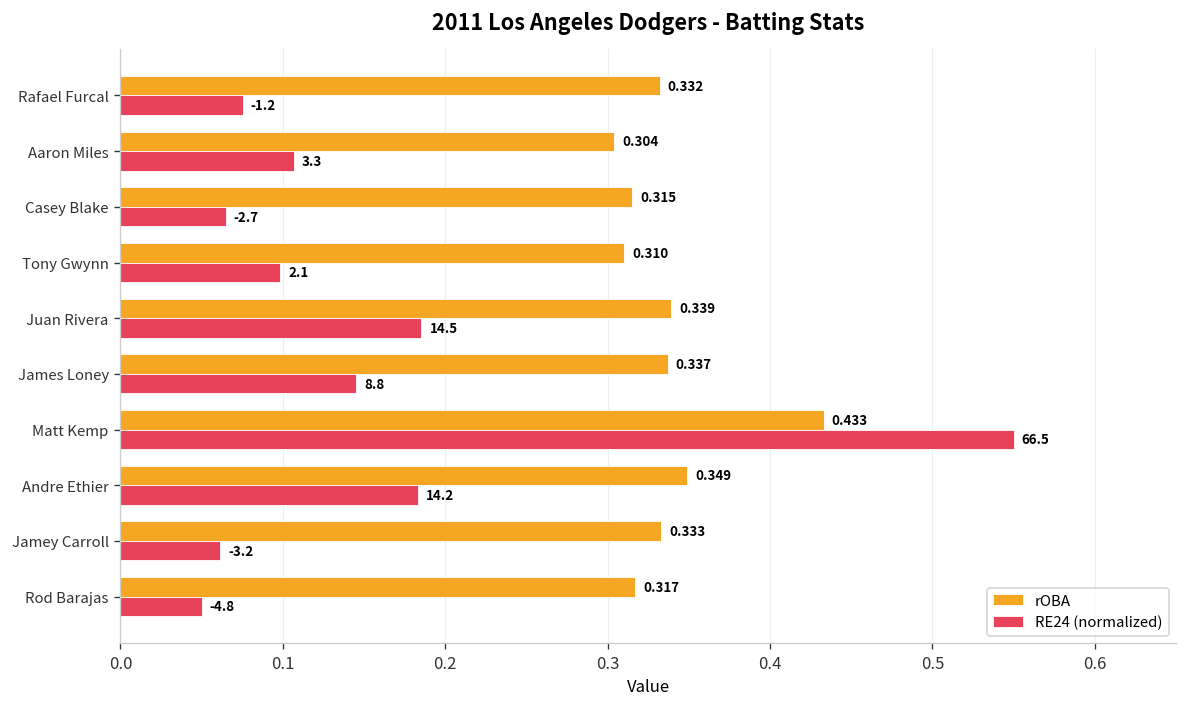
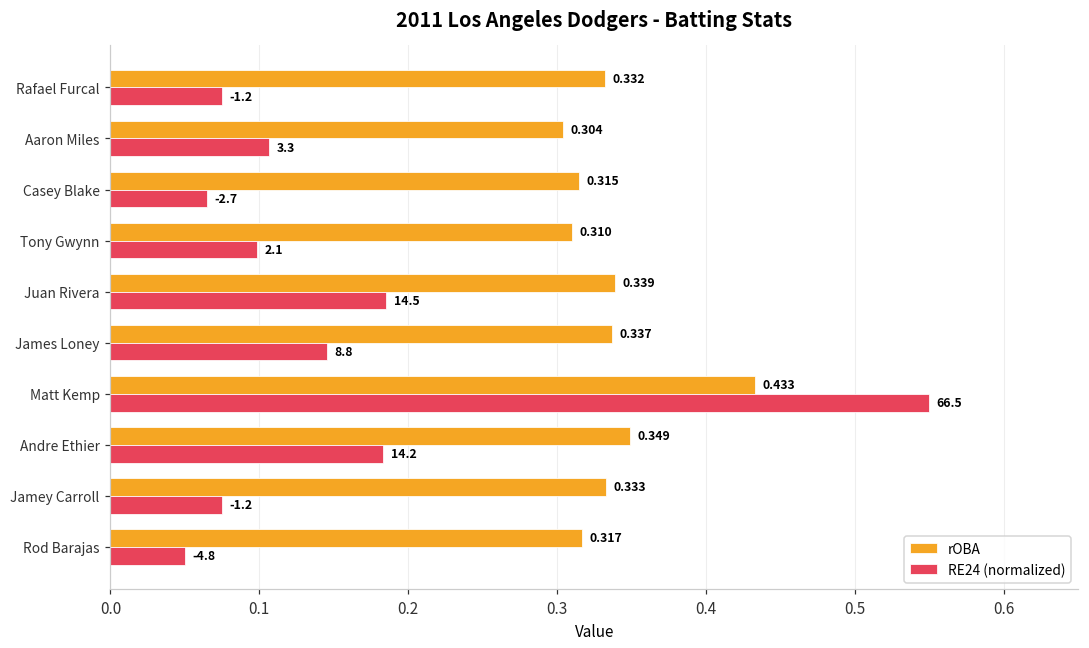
  {
    "rOBA": {
      "Rafael Furcal": 0.332,
      "Aaron Miles": 0.304,
      "Casey Blake": 0.315,
      "Tony Gwynn": 0.310,
      "Juan Rivera": 0.339,
      "James Loney": 0.337,
      "Matt Kemp": 0.433,
      "Andre Ethier": 0.349,
      "Jamey Carroll": 0.333,
      "Rod Barajas": 0.317
    },
    "RE24 (normalized)": {
-     "Jamey Carroll": -3.2
+     "Jamey Carroll": -1.2
    }
  }
